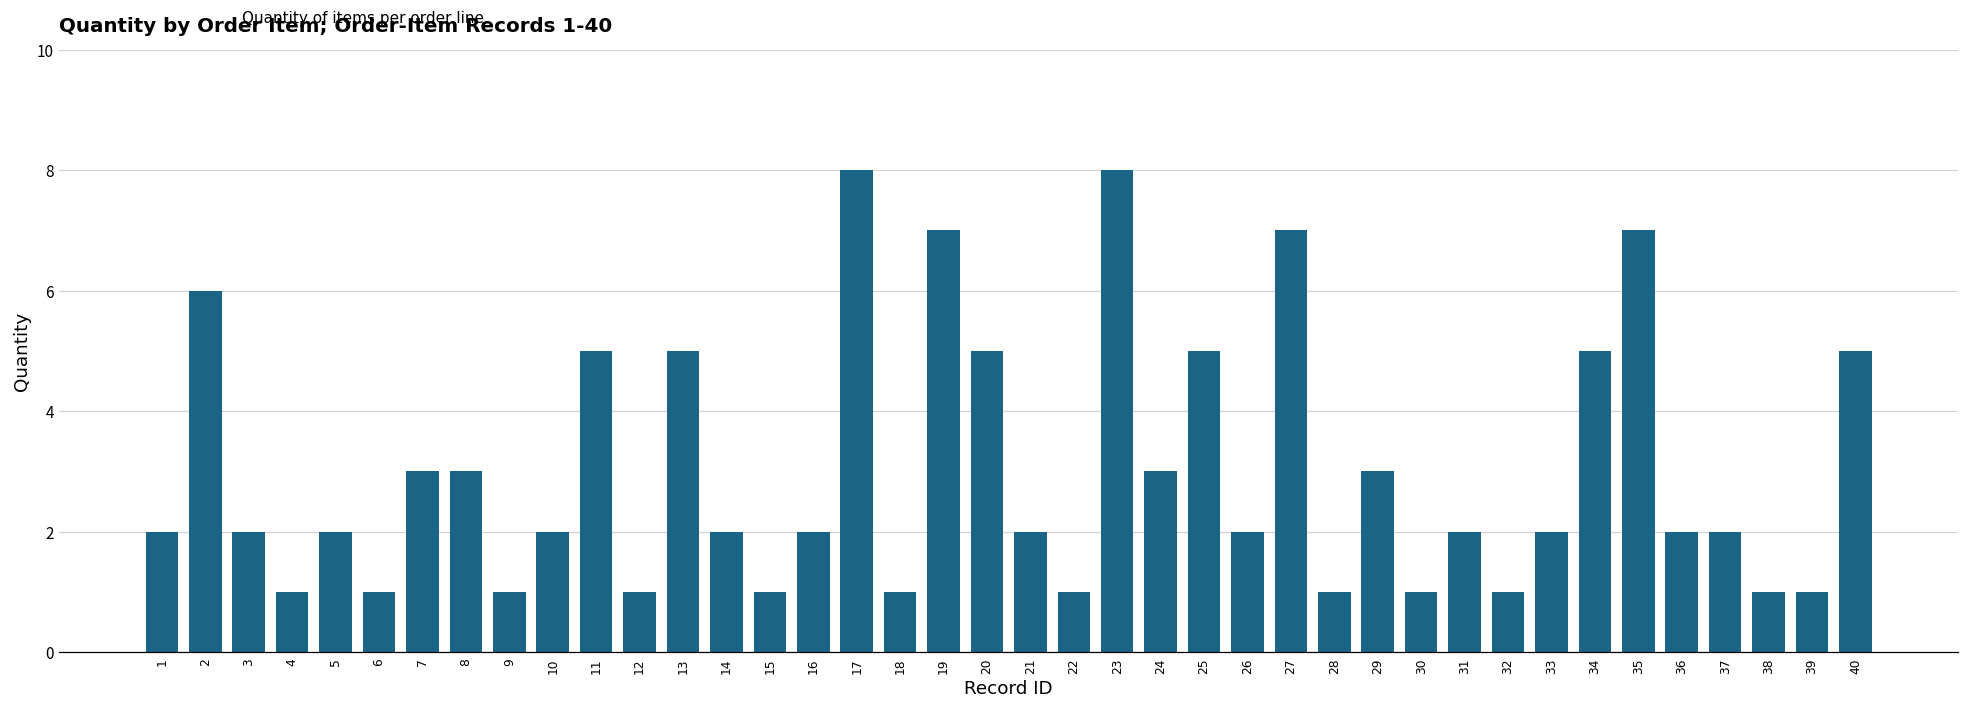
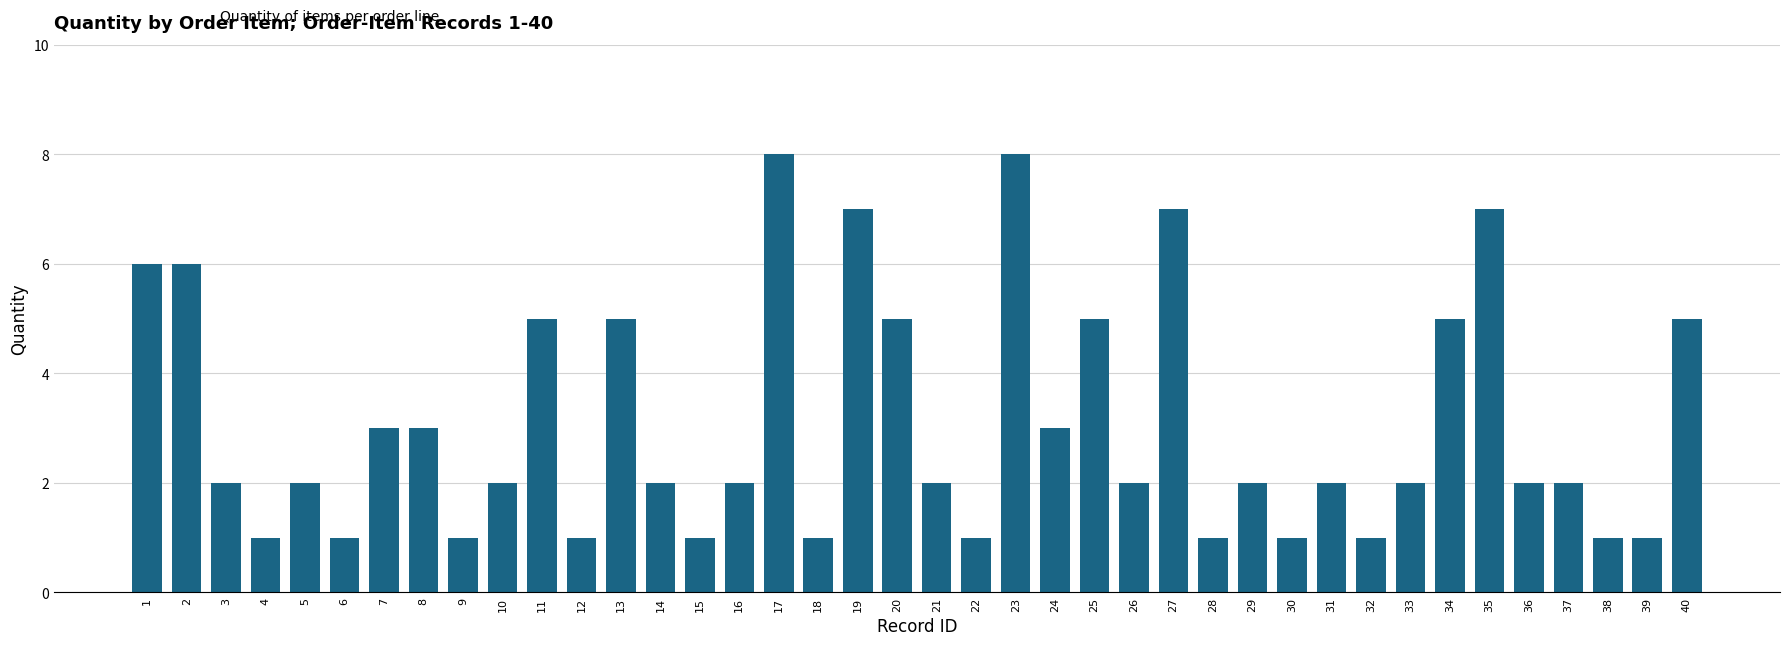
  {
-   "1": 2,
+   "1": 6,
    "2": 6,
    "3": 2,
    "4": 1,
    "5": 2,
    "6": 1,
    "7": 3,
    "8": 3,
    "9": 1,
    "10": 2,
    "11": 5,
    "12": 1,
    "13": 5,
    "14": 2,
    "15": 1,
    "16": 2,
    "17": 8,
    "18": 1,
    "19": 7,
    "20": 5,
    "21": 2,
    "22": 1,
    "23": 8,
    "24": 3,
    "25": 5,
    "26": 2,
    "27": 7,
    "28": 1,
-   "29": 3,
+   "29": 2,
    "30": 1,
    "31": 2,
    "32": 1,
    "33": 2,
    "34": 5,
    "35": 7,
    "36": 2,
    "37": 2,
    "38": 1,
    "39": 1,
    "40": 5
  }
